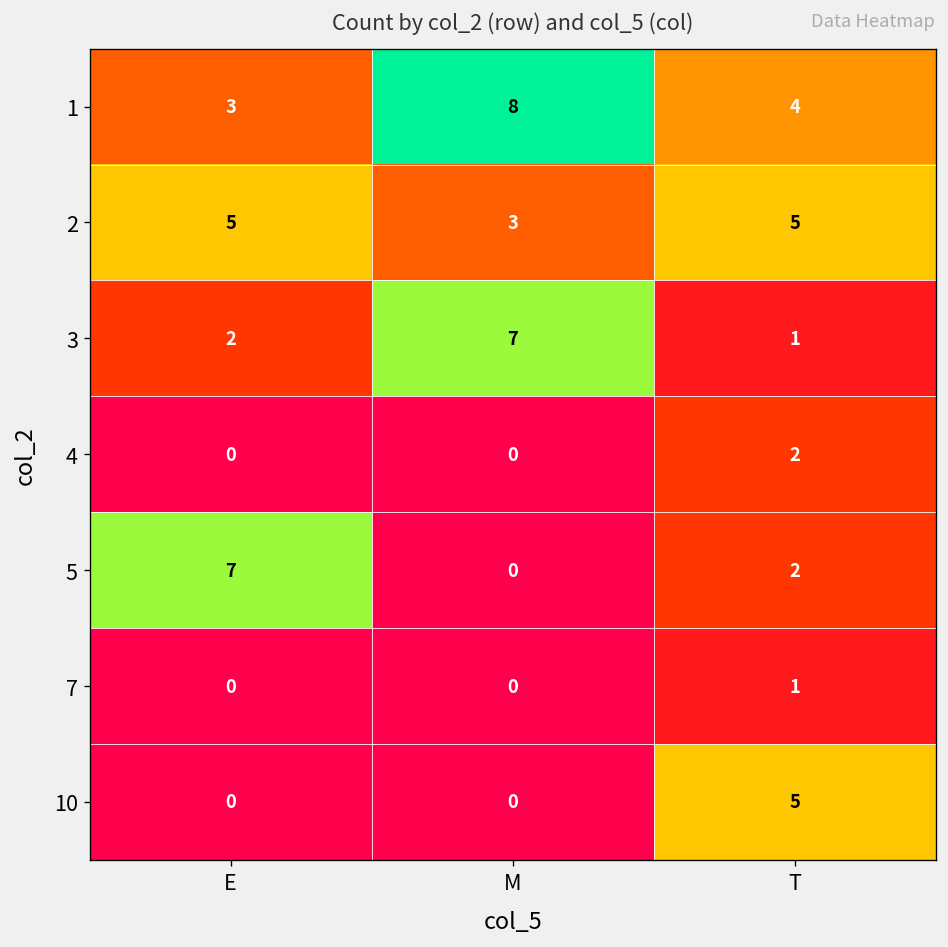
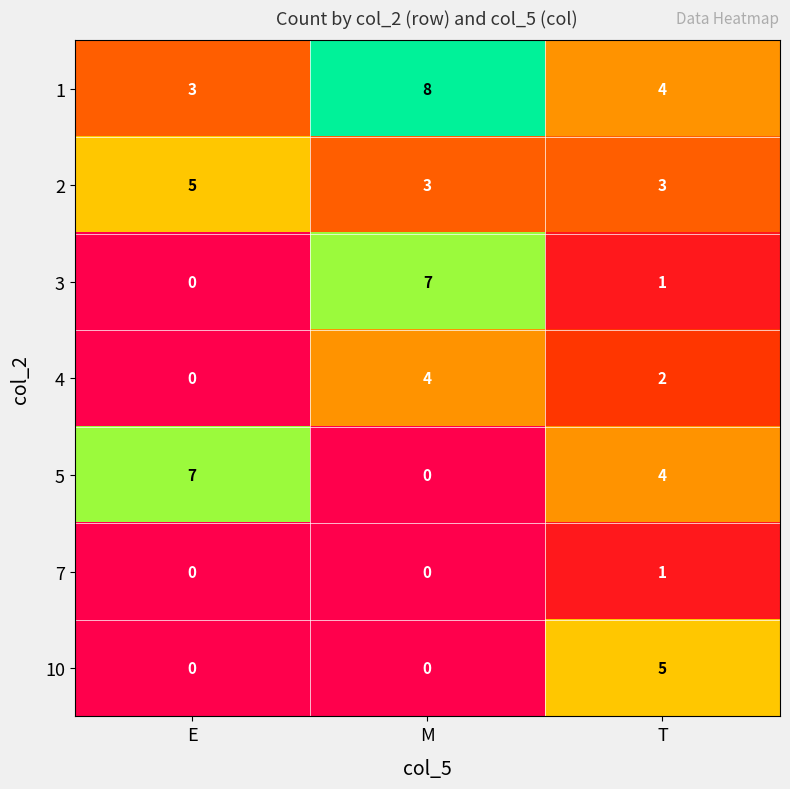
  {
    "1": {
      "E": 3,
      "M": 8,
      "T": 4
    },
    "2": {
      "E": 5,
      "M": 3,
-     "T": 5
+     "T": 3
    },
    "3": {
-     "E": 2,
+     "E": 0,
      "M": 7,
      "T": 1
    },
    "4": {
      "E": 0,
-     "M": 0,
+     "M": 4,
      "T": 2
    },
    "5": {
      "E": 7,
      "M": 0,
-     "T": 2
+     "T": 4
    },
    "7": {
      "E": 0,
      "M": 0,
      "T": 1
    },
    "10": {
      "E": 0,
      "M": 0,
      "T": 5
    }
  }
